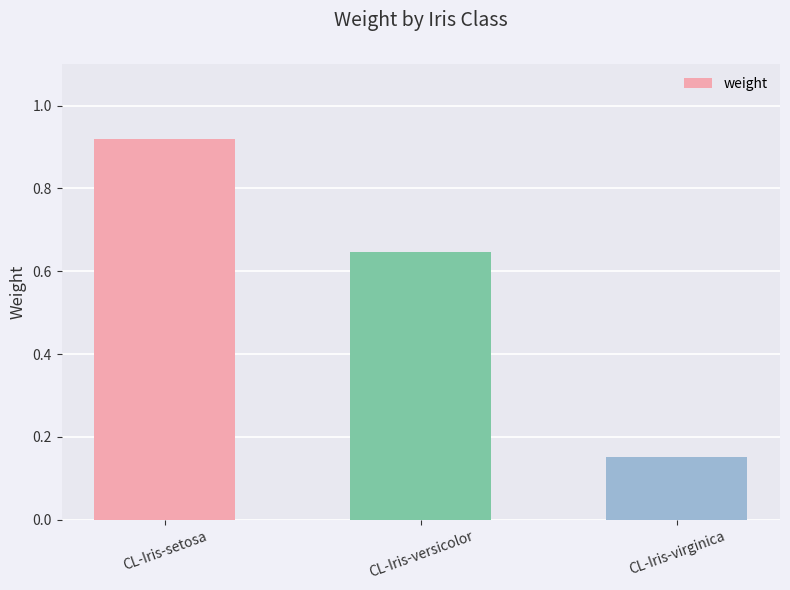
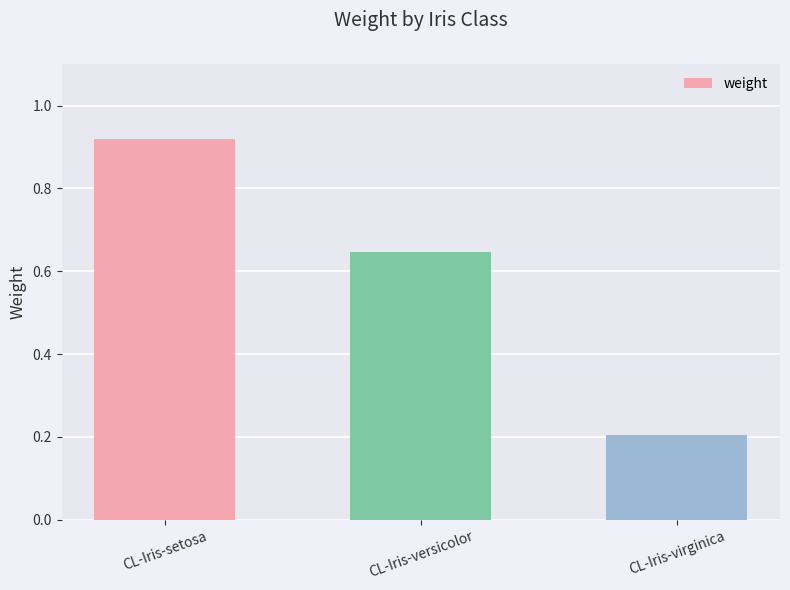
  {
    "CL-Iris-setosa": 0.92,
    "CL-Iris-versicolor": 0.65,
-   "CL-Iris-virginica": 0.15
+   "CL-Iris-virginica": 0.20
  }
